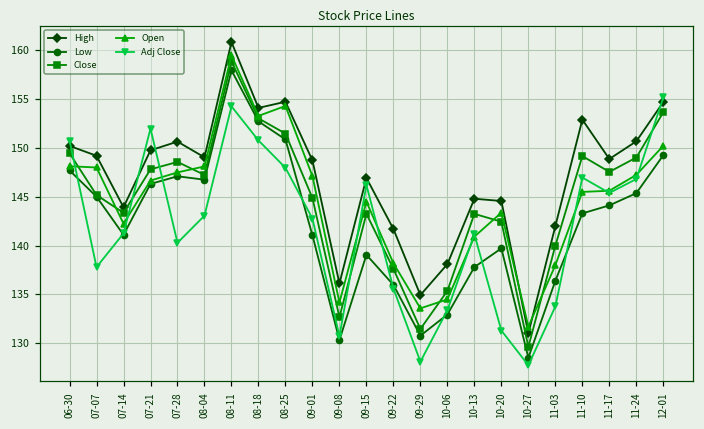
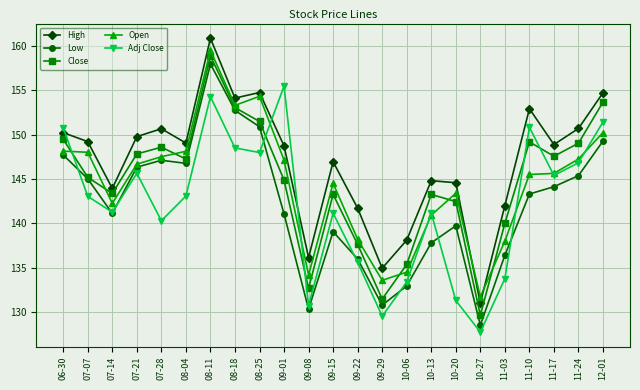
  {
    "Adj Close": {
      "06-30": 151,
-     "07-07": 138,
-     "07-21": 152,
+     "07-07": 143,
+     "07-21": 146,
      "07-28": 140,
      "08-04": 143,
      "08-11": 154,
-     "08-18": 151,
+     "08-18": 148,
      "08-25": 148,
-     "09-01": 143,
+     "09-01": 155,
      "09-08": 131,
-     "09-15": 146,
+     "09-15": 141,
      "09-22": 136,
-     "09-29": 128,
+     "09-29": 130,
      "10-06": 133,
      "10-20": 131,
      "10-27": 128,
      "11-03": 134,
-     "11-10": 147,
+     "11-10": 151,
      "11-24": 147,
-     "12-01": 155
+     "12-01": 151
    }
  }
